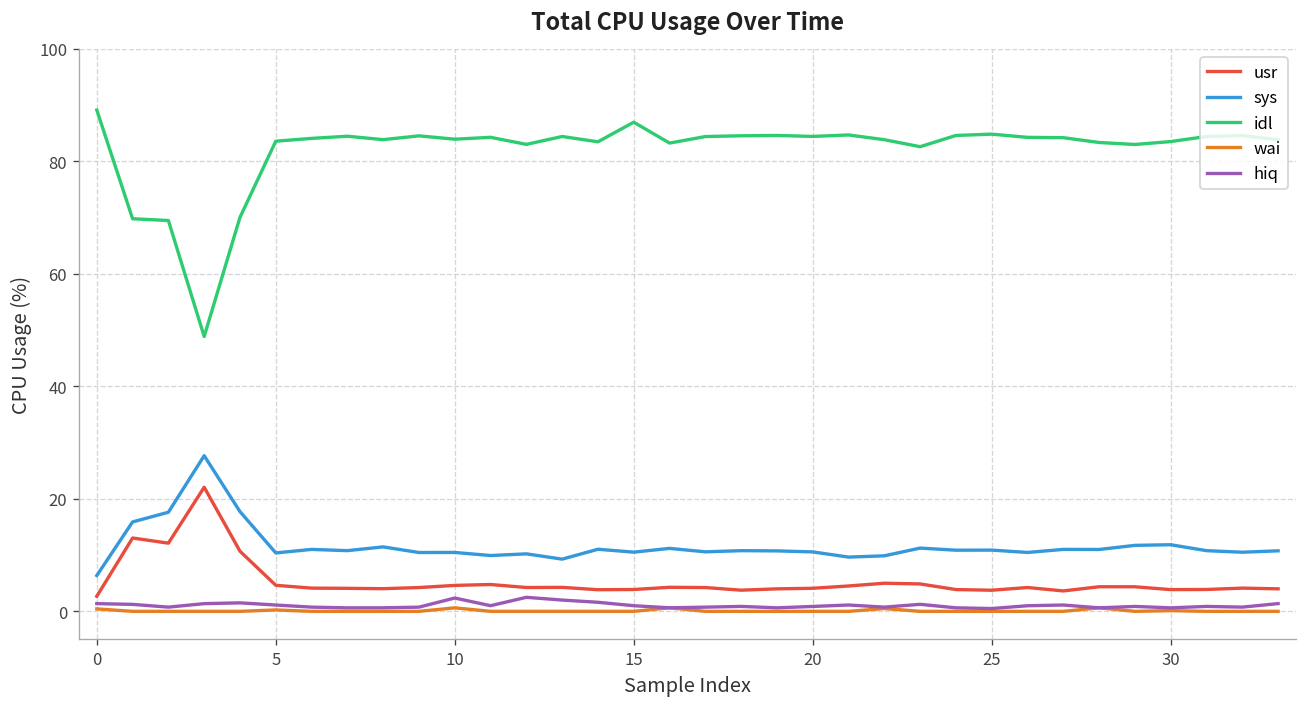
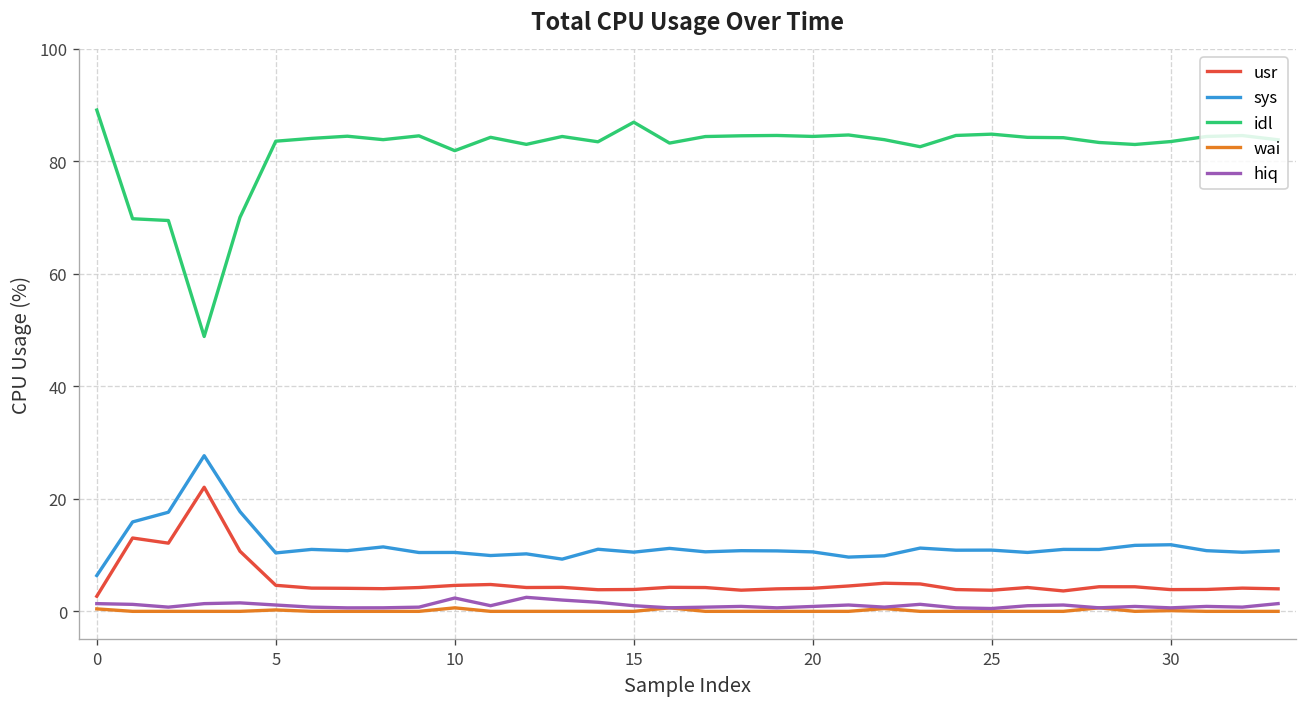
  {
    "sys": {
      "0": 6,
      "5": 10,
      "10": 10,
      "15": 11,
      "20": 11,
      "25": 11,
      "30": 12
    },
    "idl": {
      "0": 89,
      "5": 84,
-     "10": 84,
+     "10": 82,
      "15": 87,
      "20": 84,
      "25": 85,
      "30": 84
    },
    "hiq": {
      "0": 1,
      "5": 1,
      "10": 2,
      "15": 1,
      "20": 1
    }
  }
